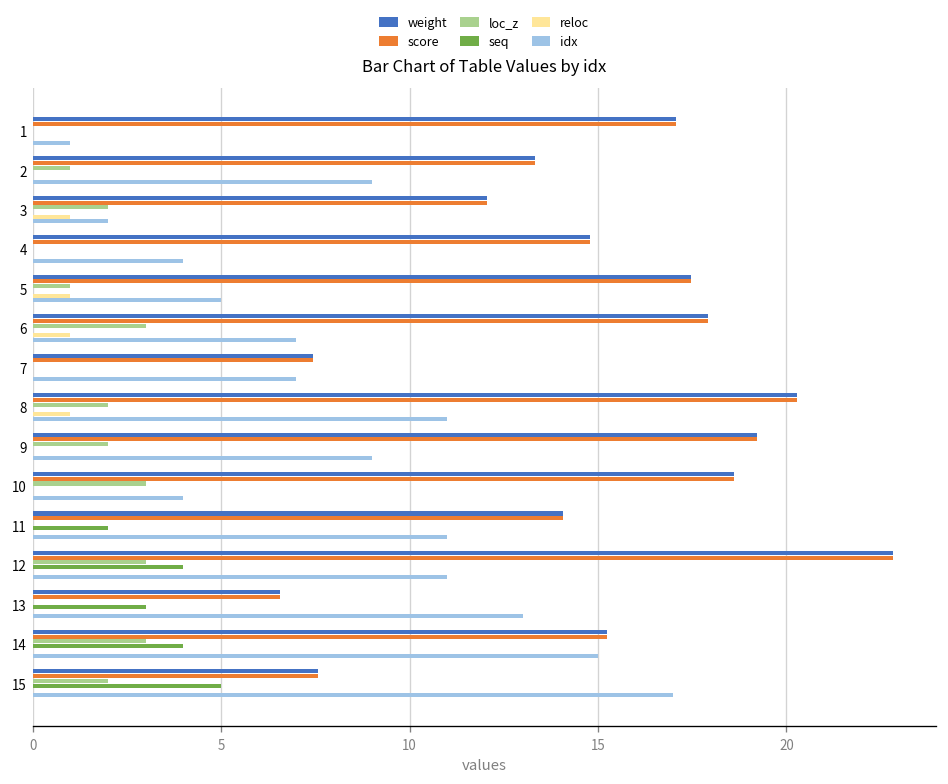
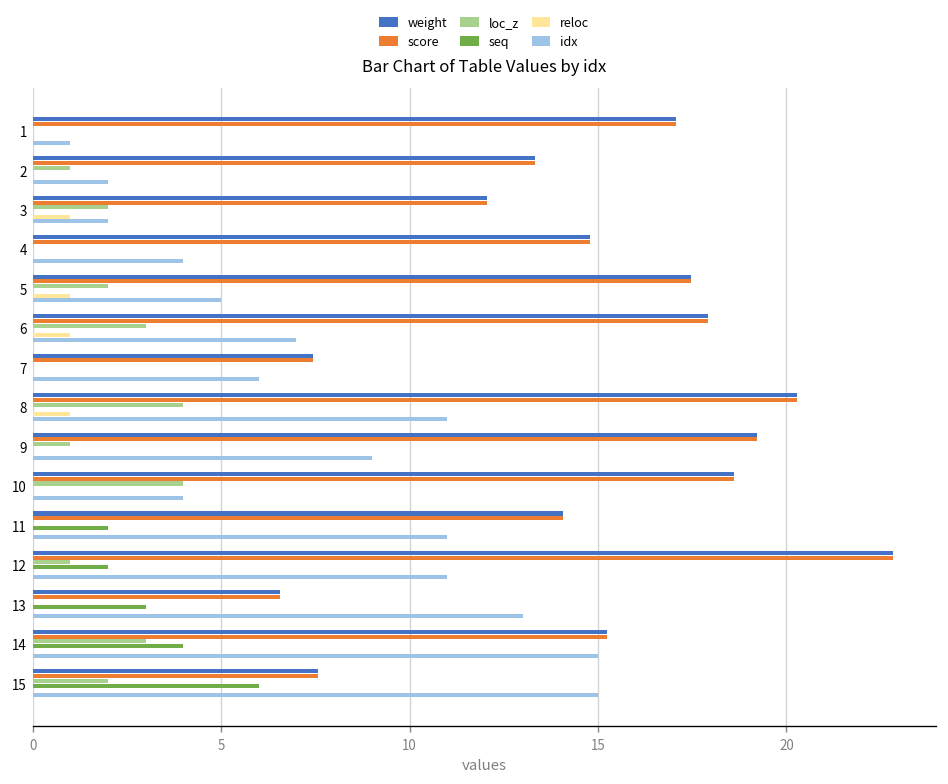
  {
    "weight": {
      "1": 17.1,
      "2": 13.3,
      "3": 12,
      "4": 14.8,
      "5": 17.5,
      "6": 17.9,
      "7": 7.4,
      "8": 20.3,
      "9": 19.2,
      "10": 18.6,
      "11": 14.1,
      "12": 22.8,
      "13": 6.6,
      "14": 15.2,
      "15": 7.6
    },
    "score": {
      "1": 17.1,
      "2": 13.3,
      "3": 12,
      "4": 14.8,
      "5": 17.5,
      "6": 17.9,
      "7": 7.4,
      "8": 20.3,
      "9": 19.2,
      "10": 18.6,
      "11": 14.1,
      "12": 22.8,
      "13": 6.6,
      "14": 15.2,
      "15": 7.6
    },
    "loc_z": {
      "1": 0,
      "2": 1,
      "3": 2,
      "4": 0,
-     "5": 1,
+     "5": 2,
      "6": 3,
      "7": 0,
-     "8": 2,
-     "9": 2,
-     "10": 3,
+     "8": 4,
+     "9": 1,
+     "10": 4,
      "11": 0,
-     "12": 3,
+     "12": 1,
      "13": 0,
      "14": 3,
      "15": 2
    },
    "seq": {
      "1": 0,
      "2": 0,
      "3": 0,
      "4": 0,
      "5": 0,
      "6": 0,
      "7": 0,
      "8": 0,
      "9": 0,
      "10": 0,
      "11": 2,
-     "12": 4,
+     "12": 2,
      "13": 3,
      "14": 4,
-     "15": 5
+     "15": 6
    },
    "reloc": {
      "1": 0,
      "2": 0,
      "3": 1,
      "4": 0,
      "5": 1,
      "6": 1,
      "7": 0,
      "8": 1,
      "9": 0,
      "10": 0,
      "11": 0,
      "12": 0,
      "13": 0,
      "14": 0,
      "15": 0
    },
    "idx": {
      "1": 1,
-     "2": 9,
+     "2": 2,
      "3": 2,
      "4": 4,
      "5": 5,
      "6": 7,
-     "7": 7,
+     "7": 6,
      "8": 11,
      "9": 9,
      "10": 4,
      "11": 11,
      "12": 11,
      "13": 13,
      "14": 15,
-     "15": 17
+     "15": 15
    }
  }
